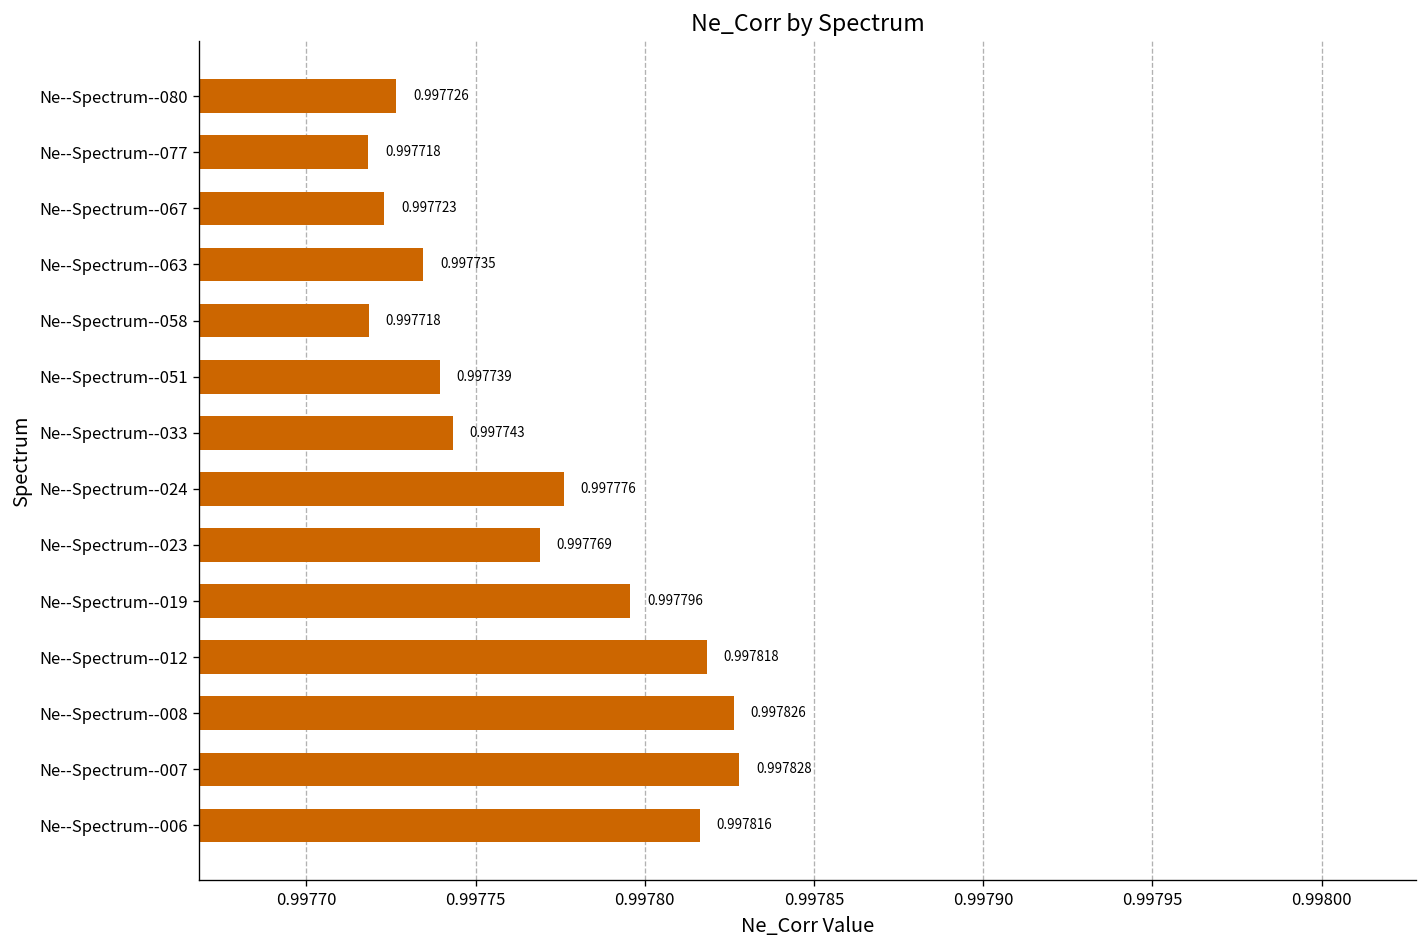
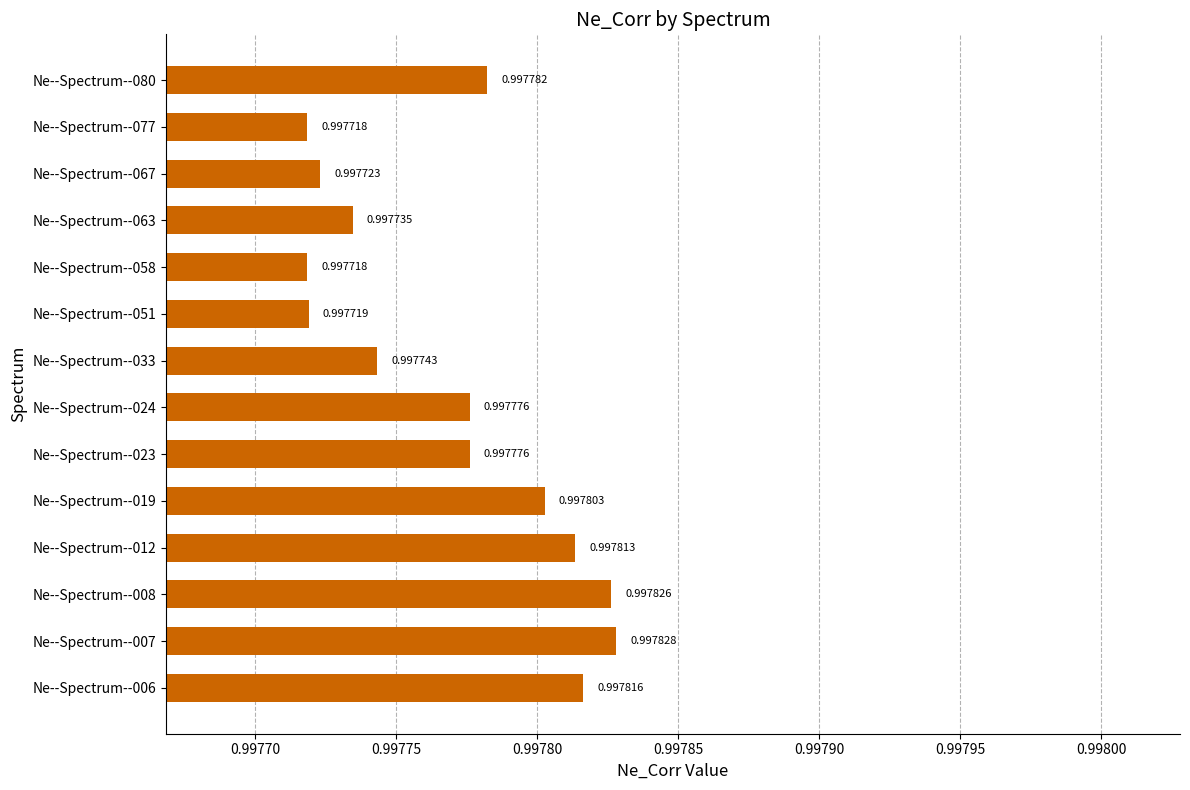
  {
-   "Ne--Spectrum--080": 0.997726,
+   "Ne--Spectrum--080": 0.997782,
    "Ne--Spectrum--077": 0.997718,
    "Ne--Spectrum--067": 0.997723,
    "Ne--Spectrum--063": 0.997735,
    "Ne--Spectrum--058": 0.997718,
-   "Ne--Spectrum--051": 0.997739,
+   "Ne--Spectrum--051": 0.997719,
    "Ne--Spectrum--033": 0.997743,
    "Ne--Spectrum--024": 0.997776,
-   "Ne--Spectrum--023": 0.997769,
-   "Ne--Spectrum--019": 0.997796,
-   "Ne--Spectrum--012": 0.997818,
+   "Ne--Spectrum--023": 0.997776,
+   "Ne--Spectrum--019": 0.997803,
+   "Ne--Spectrum--012": 0.997813,
    "Ne--Spectrum--008": 0.997826,
    "Ne--Spectrum--007": 0.997828,
    "Ne--Spectrum--006": 0.997816
  }
